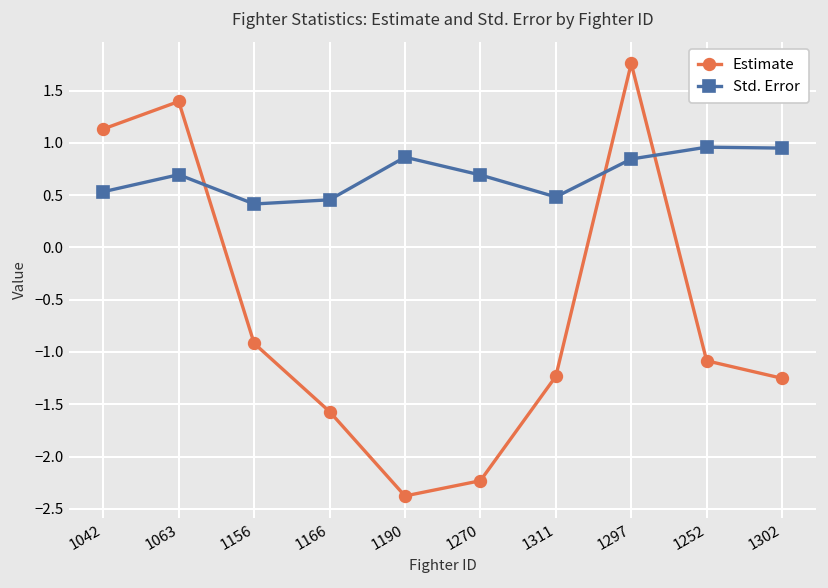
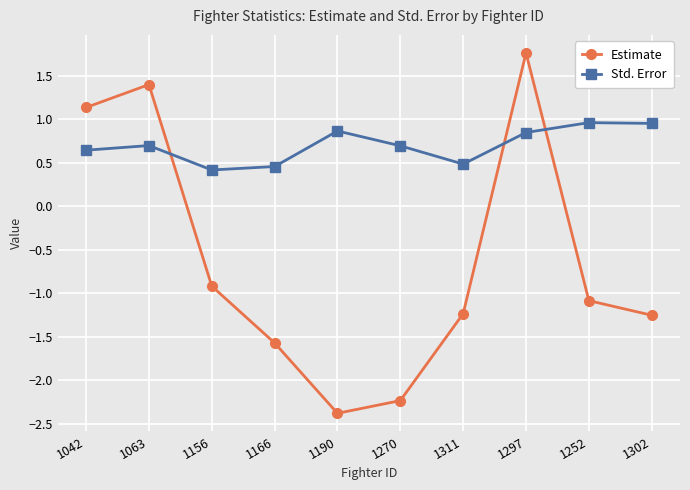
  {
    "Estimate": {
      "1042": 1.1,
      "1063": 1.4,
      "1156": -0.9,
      "1166": -1.6,
      "1190": -2.4,
      "1270": -2.2,
      "1311": -1.2,
      "1297": 1.8,
      "1252": -1.1,
      "1302": -1.3
    },
    "Std. Error": {
-     "1042": 0.5,
+     "1042": 0.6,
      "1063": 0.7,
      "1156": 0.4,
      "1166": 0.5,
      "1190": 0.9,
      "1270": 0.7,
      "1311": 0.5,
      "1297": 0.8,
      "1252": 1.0,
      "1302": 1.0
    }
  }
